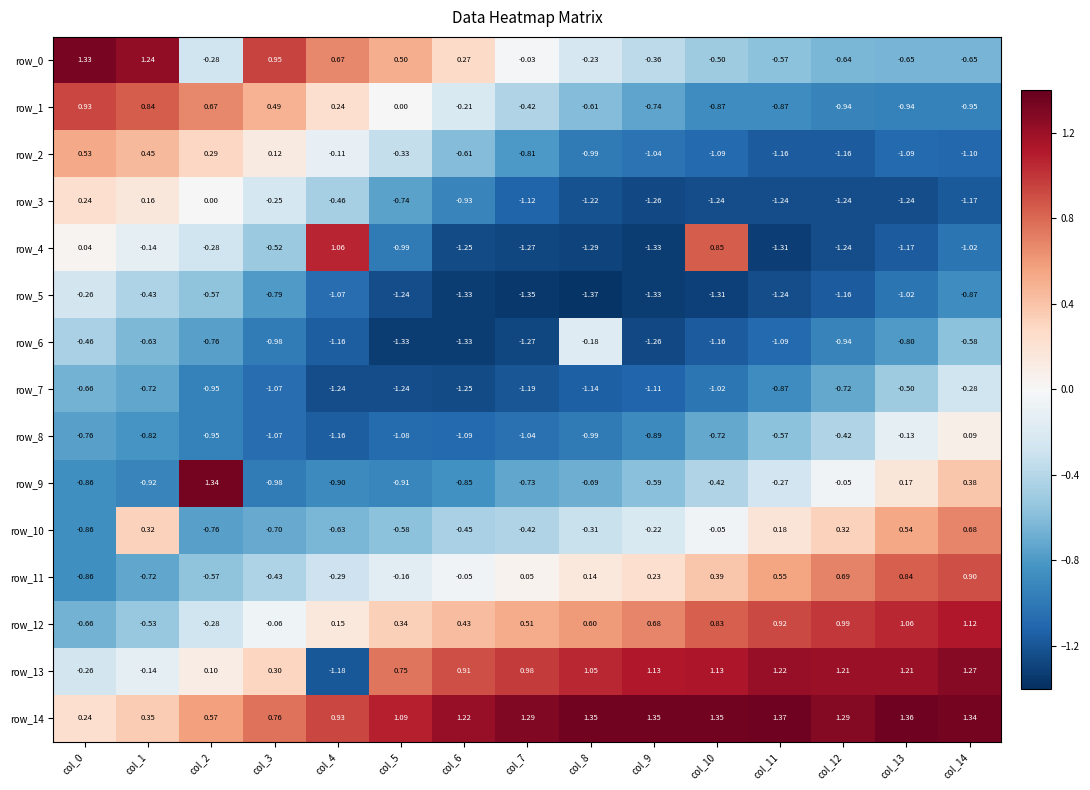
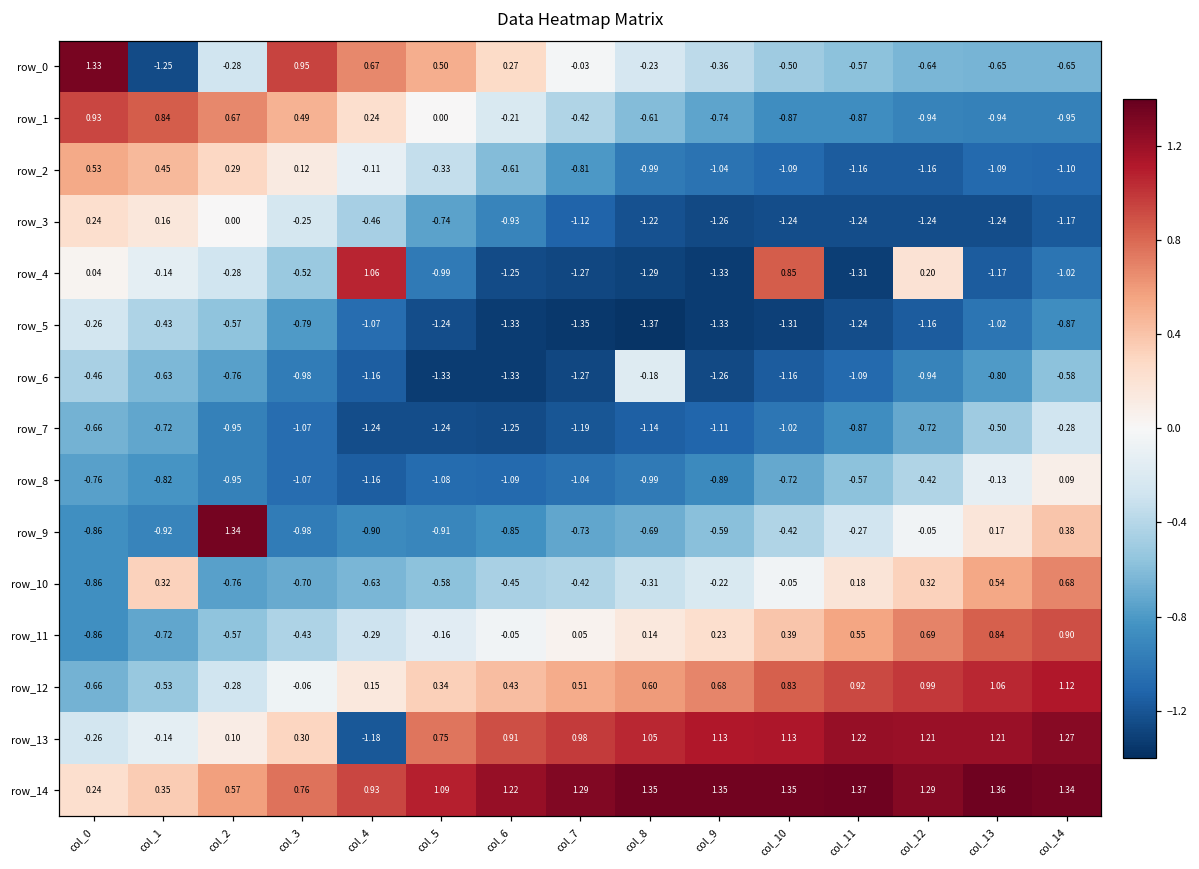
  {
    "row_0": {
      "col_0": 1.33,
-     "col_1": 1.24,
+     "col_1": -1.25,
      "col_2": -0.28,
      "col_3": 0.95,
      "col_4": 0.67,
      "col_5": 0.50,
      "col_6": 0.27,
      "col_7": -0.03,
      "col_8": -0.23,
      "col_9": -0.36,
      "col_10": -0.50,
      "col_11": -0.57,
      "col_12": -0.64,
      "col_13": -0.65,
      "col_14": -0.65
    },
    "row_4": {
      "col_0": 0.04,
      "col_1": -0.14,
      "col_2": -0.28,
      "col_3": -0.52,
      "col_4": 1.06,
      "col_5": -0.99,
      "col_6": -1.25,
      "col_7": -1.27,
      "col_8": -1.29,
      "col_9": -1.33,
      "col_10": 0.85,
      "col_11": -1.31,
-     "col_12": -1.24,
+     "col_12": 0.20,
      "col_13": -1.17,
      "col_14": -1.02
    }
  }
